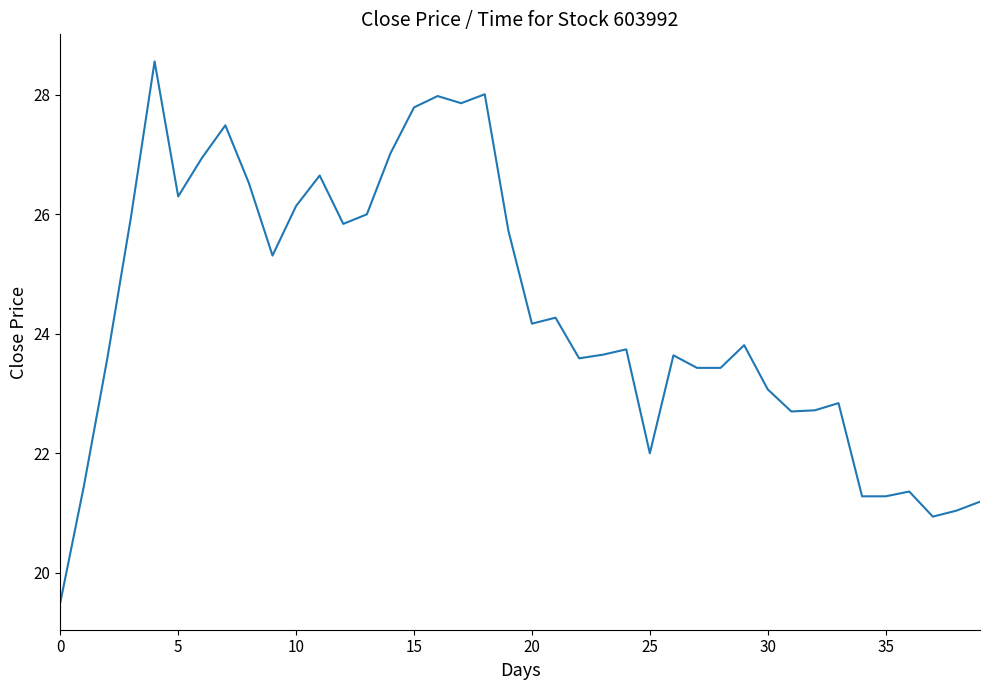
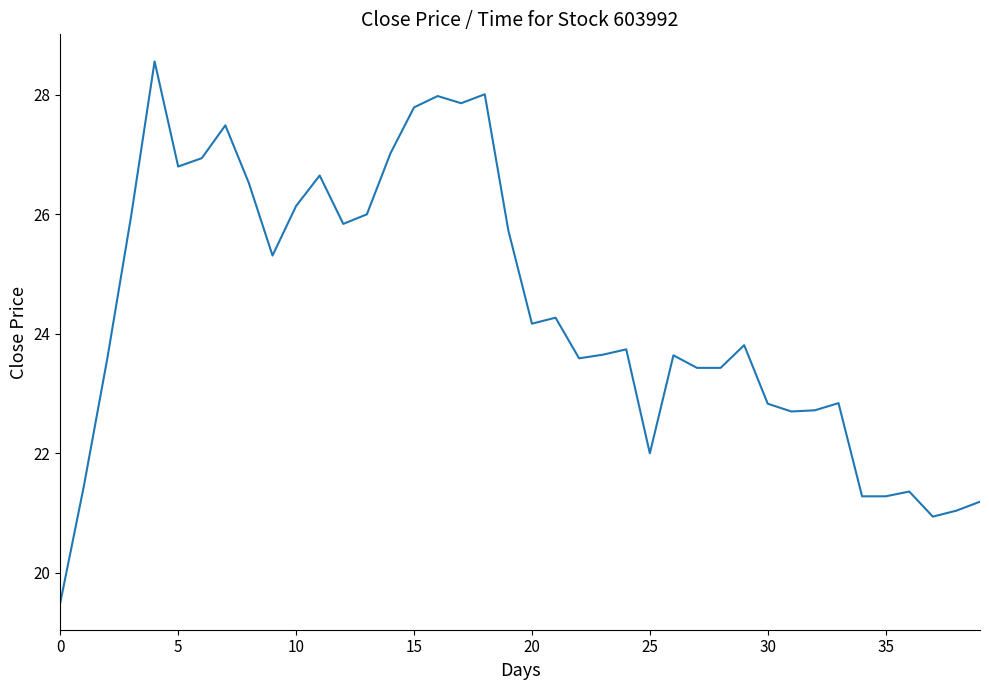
  {
    "0": 19.5,
-   "5": 26.3,
+   "5": 26.8,
    "10": 26.1,
    "15": 27.8,
    "20": 24.2,
    "25": 22.0,
-   "30": 23.1,
+   "30": 22.8,
    "35": 21.3
  }
